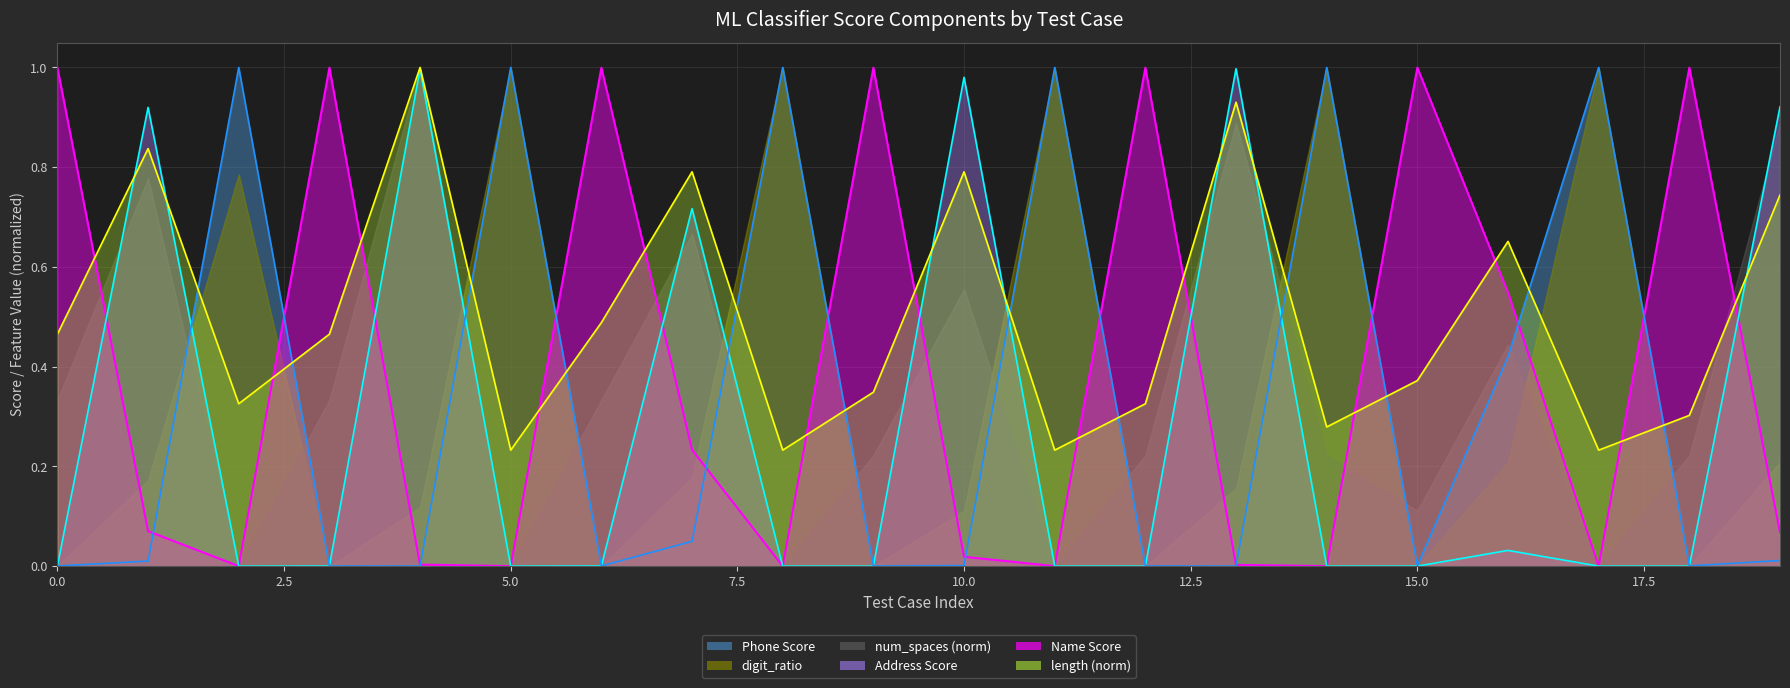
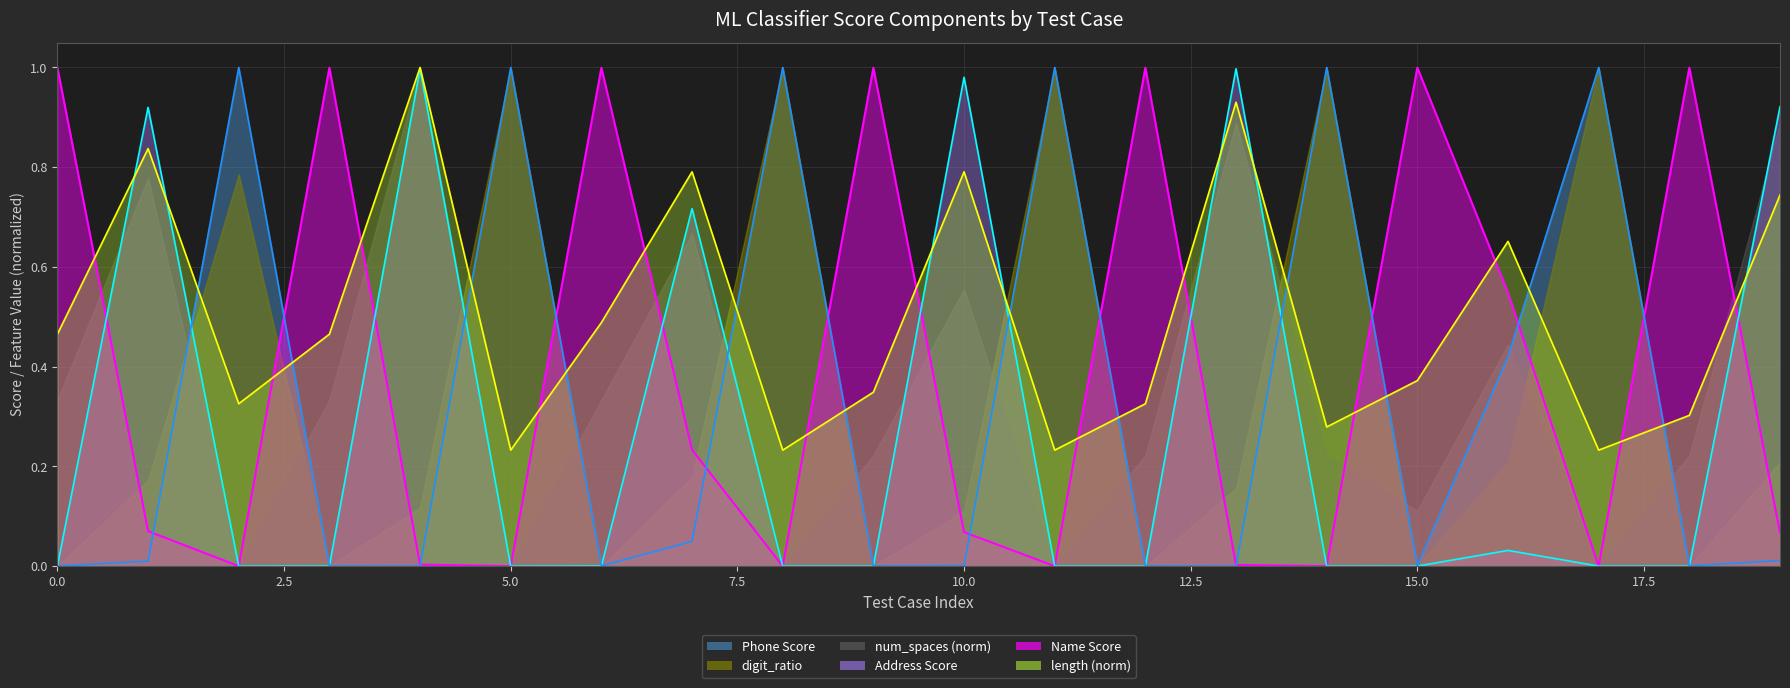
  {
    "num_spaces (norm)": {
      "0.0": 0.33,
      "10.0": 0.56,
      "15.0": 0.11
    },
    "Name Score": {
      "0.0": 1.00,
-     "10.0": 0.02,
+     "10.0": 0.07,
      "15.0": 1.00
    }
  }
